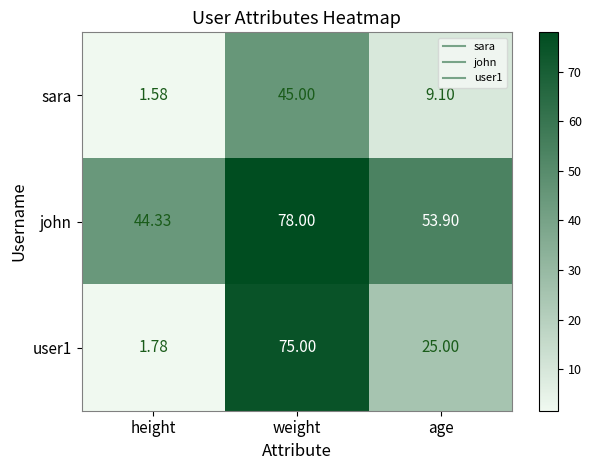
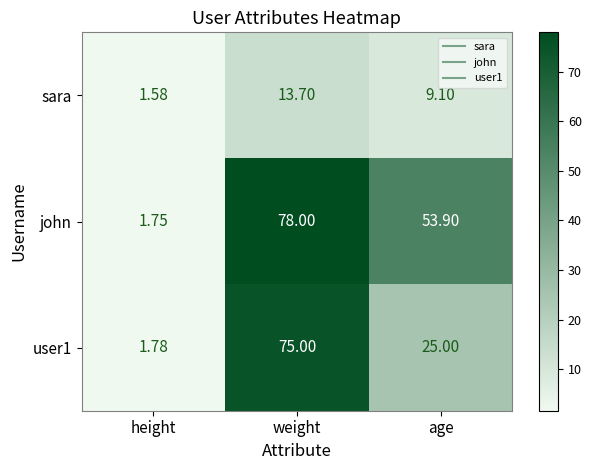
  {
    "sara": {
      "height": 1.58,
-     "weight": 45.00
+     "weight": 13.70
    },
    "john": {
-     "height": 44.33,
+     "height": 1.75,
      "weight": 78.00,
      "age": 53.90
    },
    "user1": {
      "height": 1.78,
      "weight": 75.00,
      "age": 25.00
    }
  }
